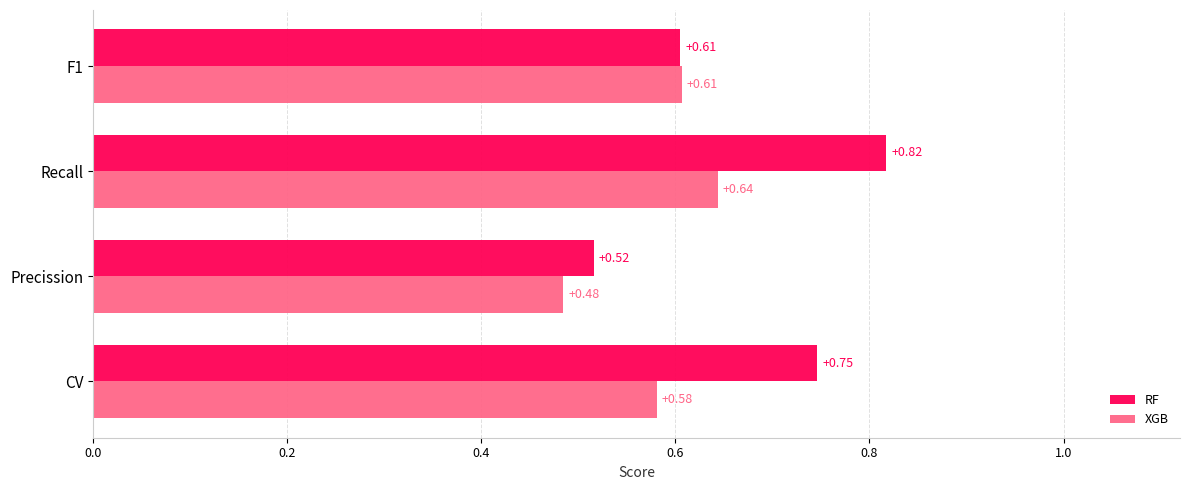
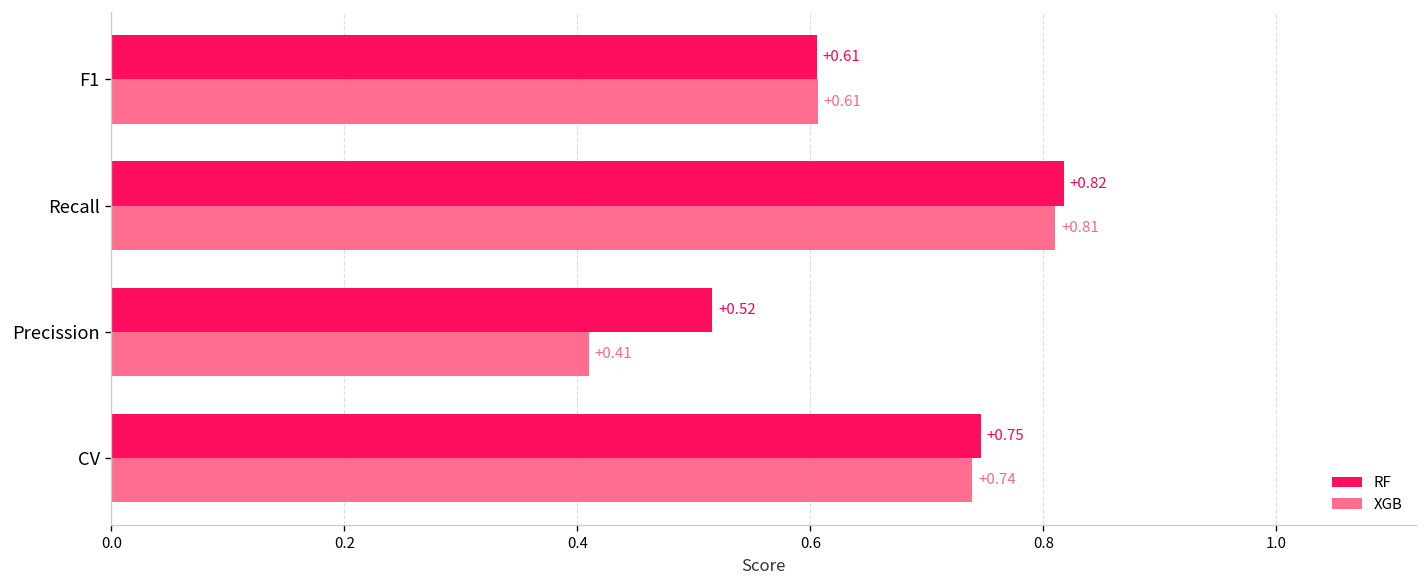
  {
    "RF": {
      "F1": "+0.61",
      "Recall": "+0.82",
      "Precission": "+0.52",
      "CV": "+0.75"
    },
    "XGB": {
      "F1": "+0.61",
-     "Recall": "+0.64",
-     "Precission": "+0.48",
-     "CV": "+0.58"
+     "Recall": "+0.81",
+     "Precission": "+0.41",
+     "CV": "+0.74"
    }
  }
